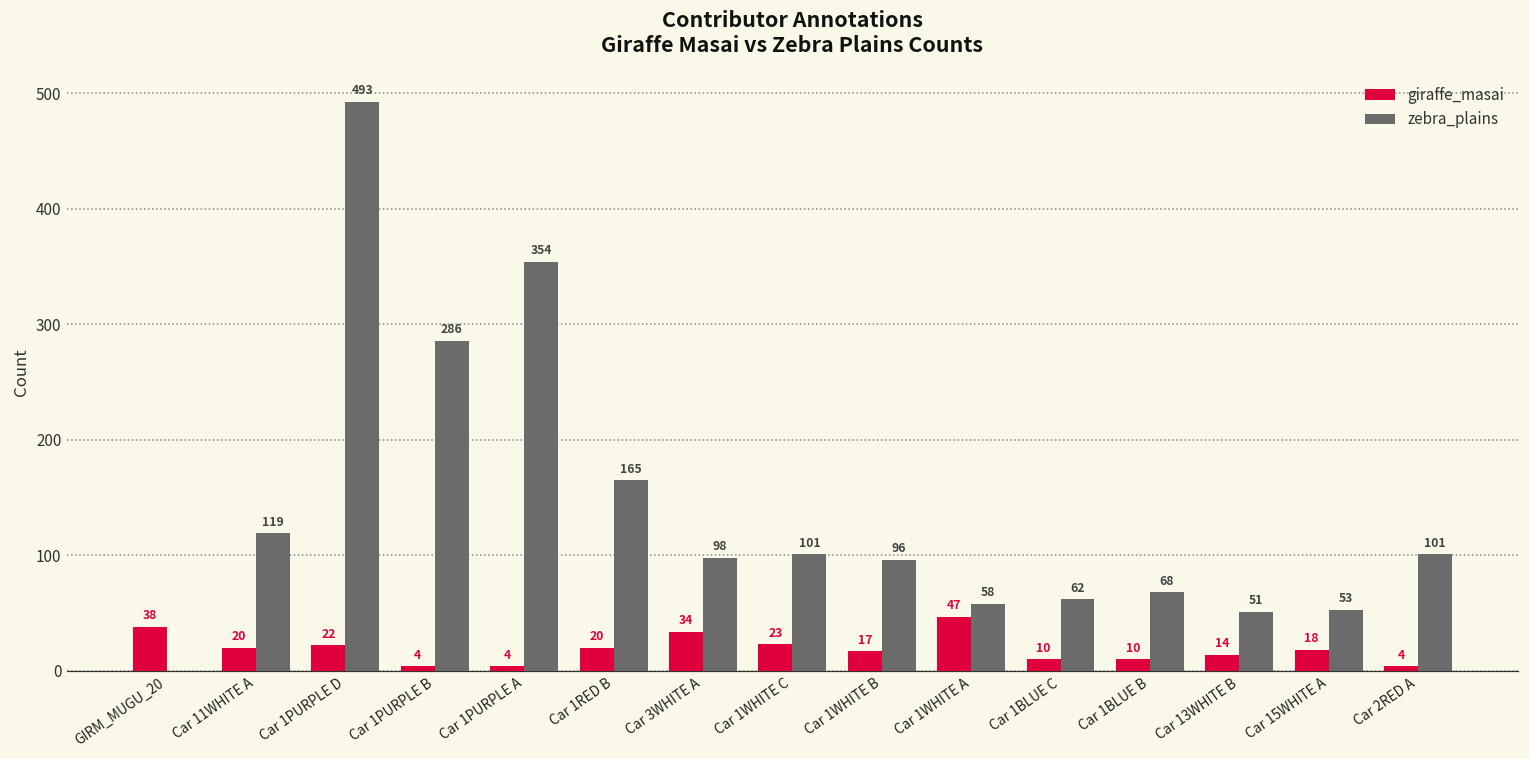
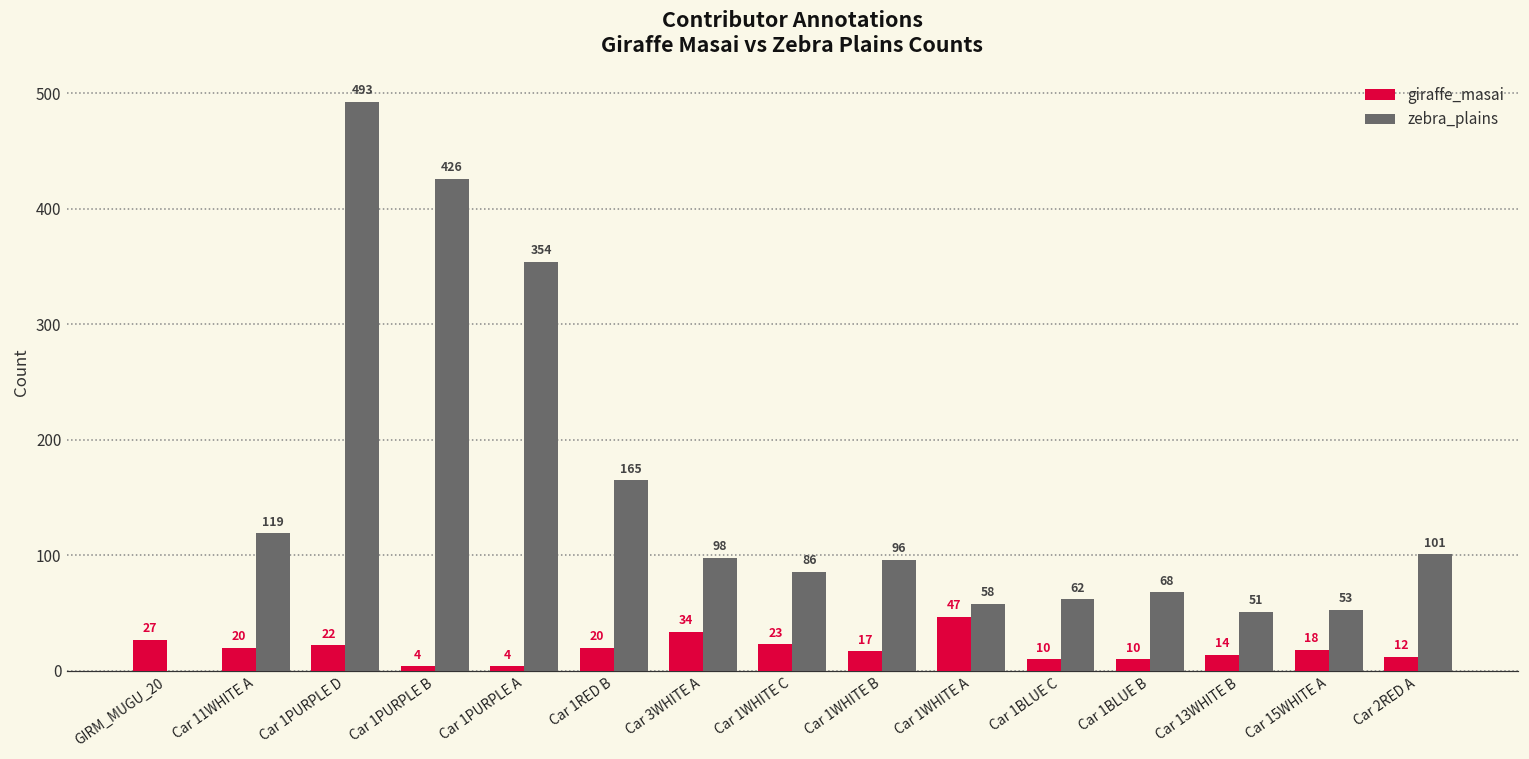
  {
    "giraffe_masai": {
-     "GIRM_MUGU_20": 38,
+     "GIRM_MUGU_20": 27,
      "Car 11WHITE A": 20,
      "Car 1PURPLE D": 22,
      "Car 1PURPLE B": 4,
      "Car 1PURPLE A": 4,
      "Car 1RED B": 20,
      "Car 3WHITE A": 34,
      "Car 1WHITE C": 23,
      "Car 1WHITE B": 17,
      "Car 1WHITE A": 47,
      "Car 1BLUE C": 10,
      "Car 1BLUE B": 10,
      "Car 13WHITE B": 14,
      "Car 15WHITE A": 18,
-     "Car 2RED A": 4
+     "Car 2RED A": 12
    },
    "zebra_plains": {
      "Car 11WHITE A": 119,
      "Car 1PURPLE D": 493,
-     "Car 1PURPLE B": 286,
+     "Car 1PURPLE B": 426,
      "Car 1PURPLE A": 354,
      "Car 1RED B": 165,
      "Car 3WHITE A": 98,
-     "Car 1WHITE C": 101,
+     "Car 1WHITE C": 86,
      "Car 1WHITE B": 96,
      "Car 1WHITE A": 58,
      "Car 1BLUE C": 62,
      "Car 1BLUE B": 68,
      "Car 13WHITE B": 51,
      "Car 15WHITE A": 53,
      "Car 2RED A": 101
    }
  }
